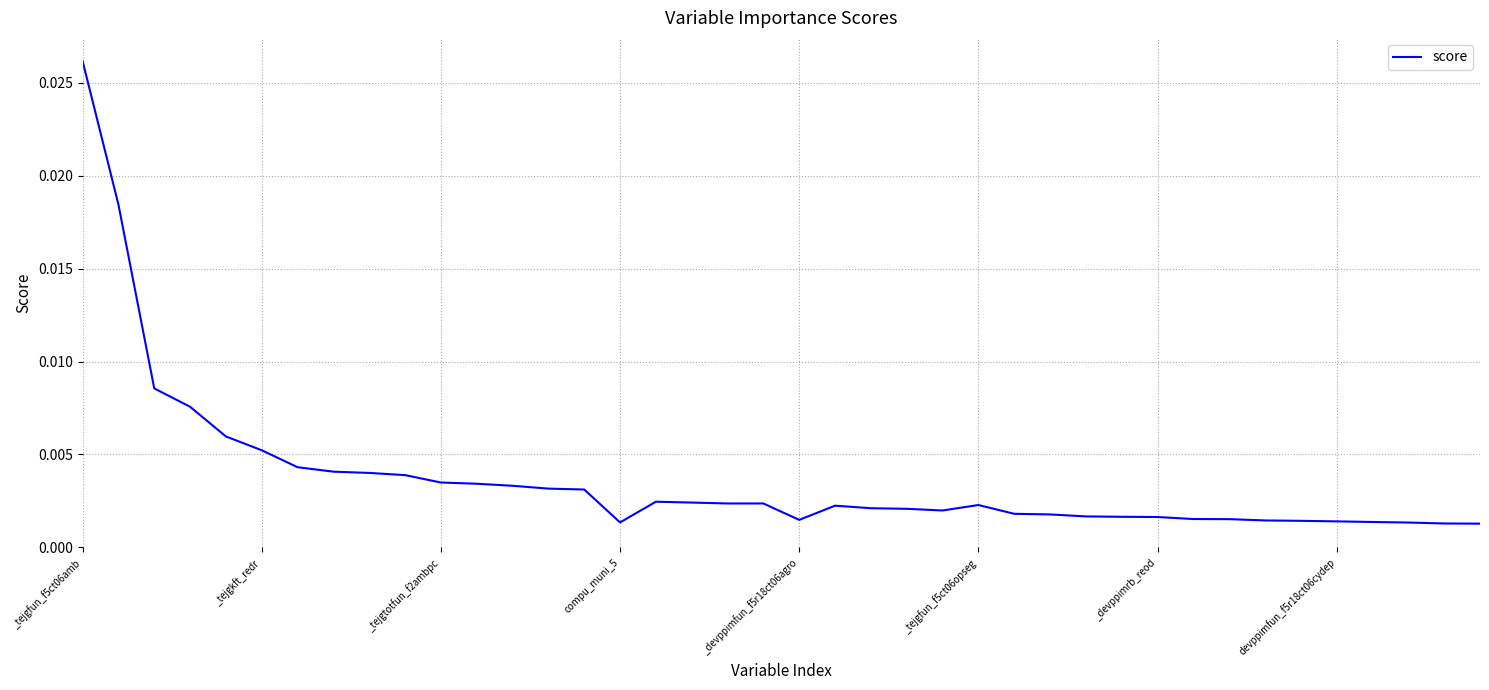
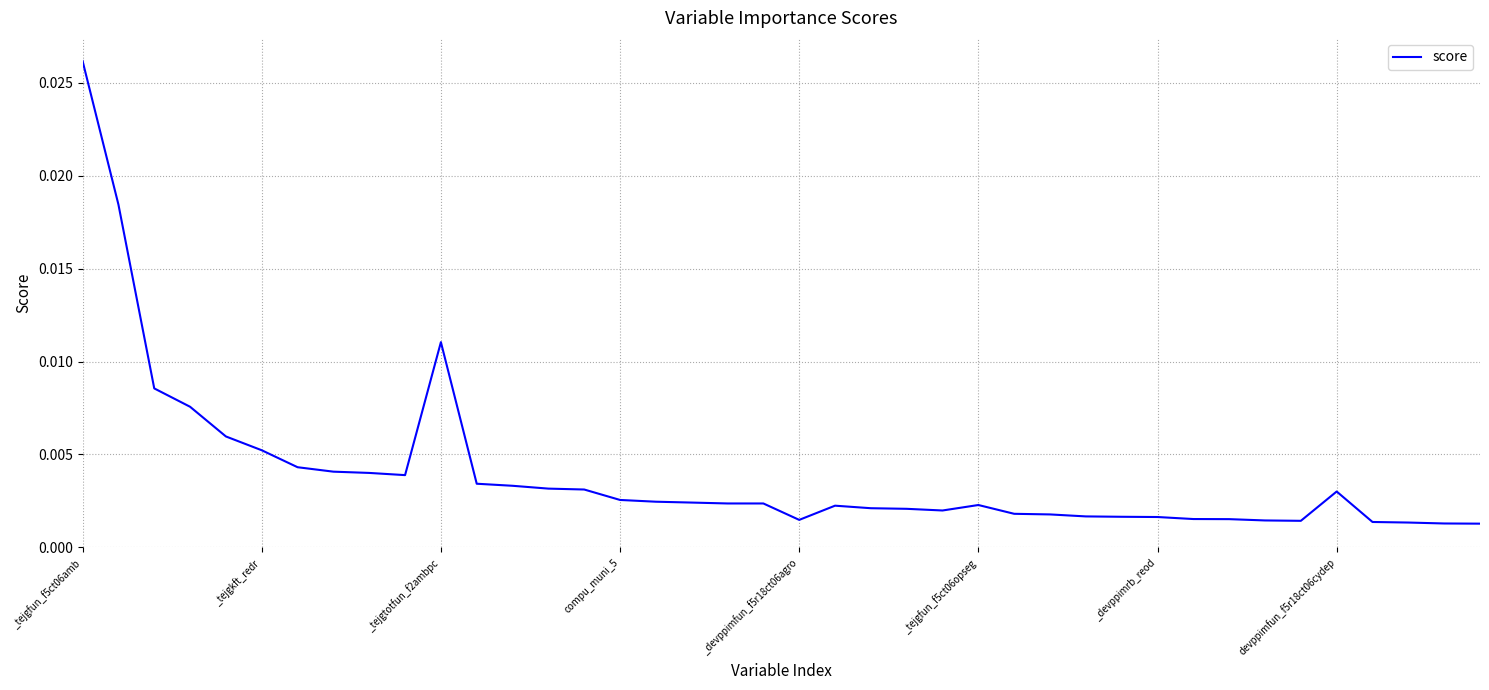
  {
    "_tejgfun_f5ct06amb": 0.0262,
    "_tejgkft_redr": 0.0052,
-   "_tejgtotfun_f2ambpc": 0.0035,
-   "compu_muni_5": 0.0013,
+   "_tejgtotfun_f2ambpc": 0.0110,
+   "compu_muni_5": 0.0026,
    "_devppimfun_f5r18ct06agro": 0.0015,
    "_tejgfun_f5ct06opseg": 0.0023,
    "_devppimrb_reod": 0.0016,
-   "devppimfun_f5r18ct06cydep": 0.0014
+   "devppimfun_f5r18ct06cydep": 0.0030
  }
